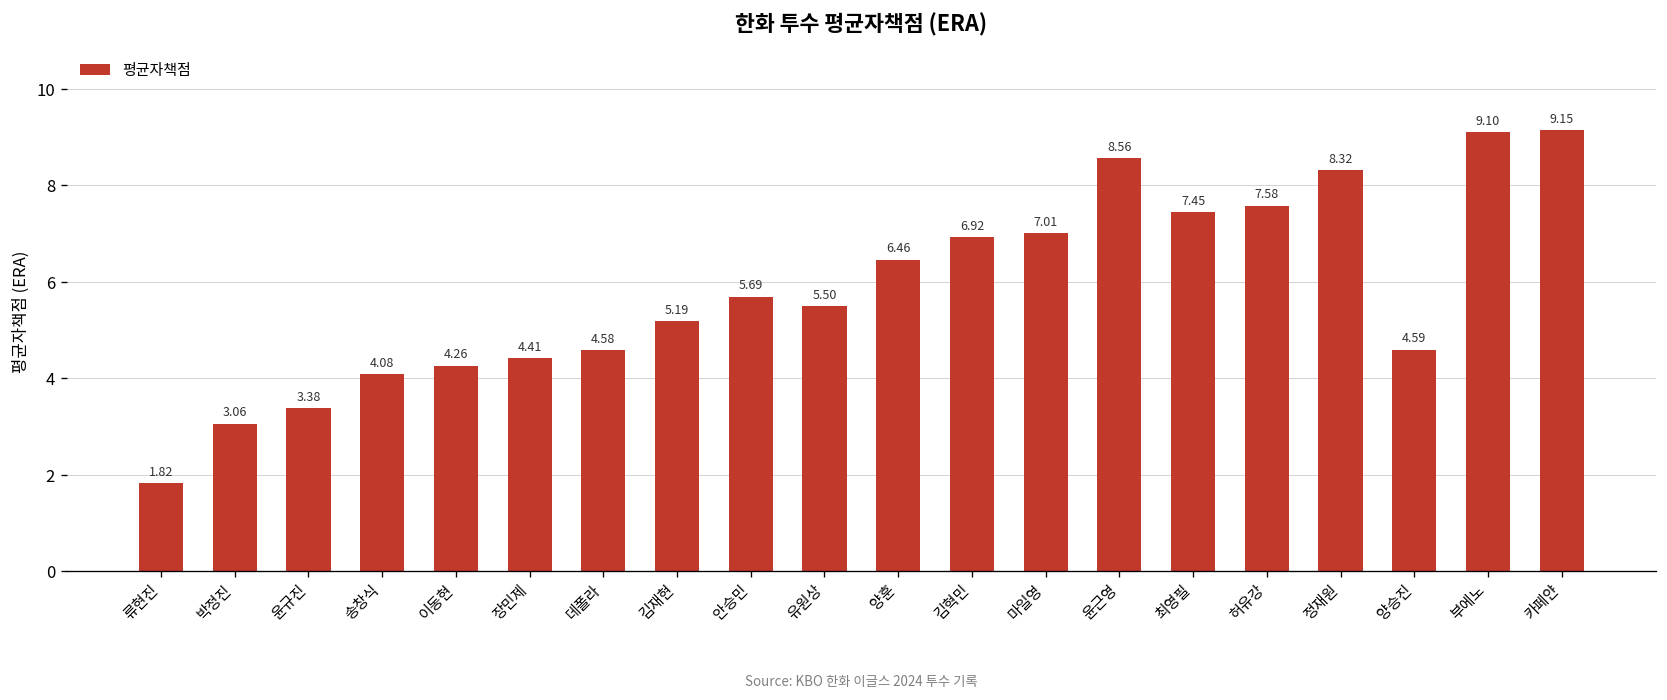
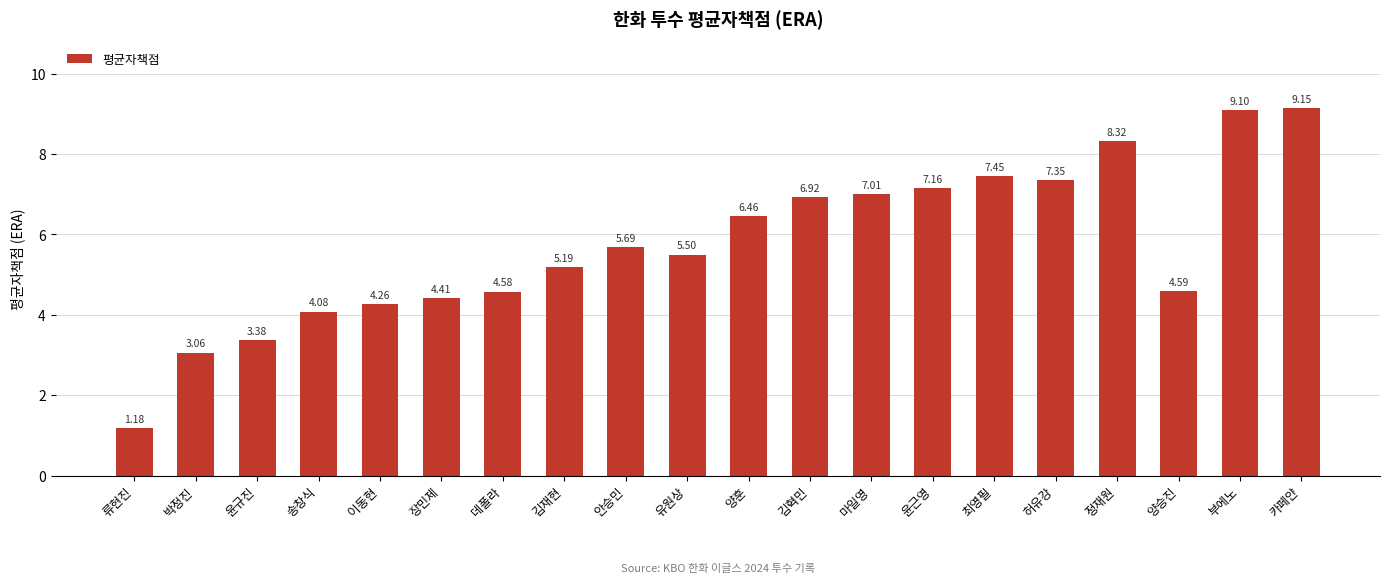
  {
-   "류현진": 1.82,
+   "류현진": 1.18,
    "박정진": 3.06,
    "윤규진": 3.38,
    "송창식": 4.08,
    "이동현": 4.26,
    "장민제": 4.41,
    "데폴라": 4.58,
    "김재현": 5.19,
    "안승민": 5.69,
    "유원상": 5.50,
    "양훈": 6.46,
    "김혁민": 6.92,
    "마일영": 7.01,
-   "윤근영": 8.56,
+   "윤근영": 7.16,
    "최영필": 7.45,
-   "허유강": 7.58,
+   "허유강": 7.35,
    "정재원": 8.32,
    "양승진": 4.59,
    "부에노": 9.10,
    "카페얀": 9.15
  }
